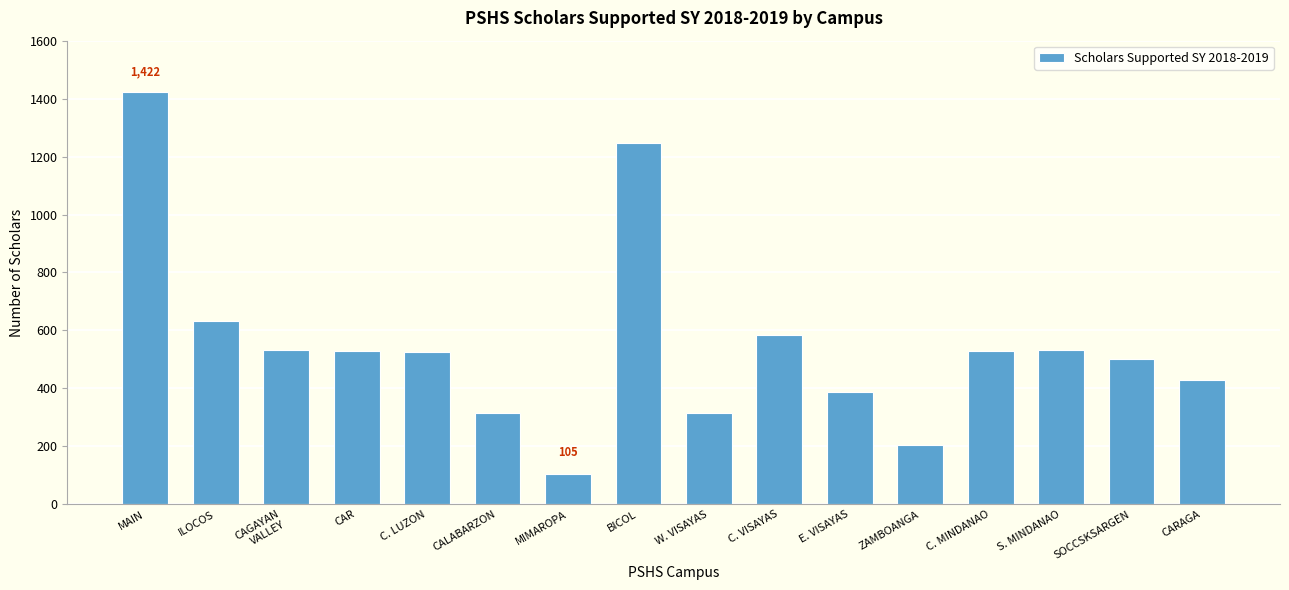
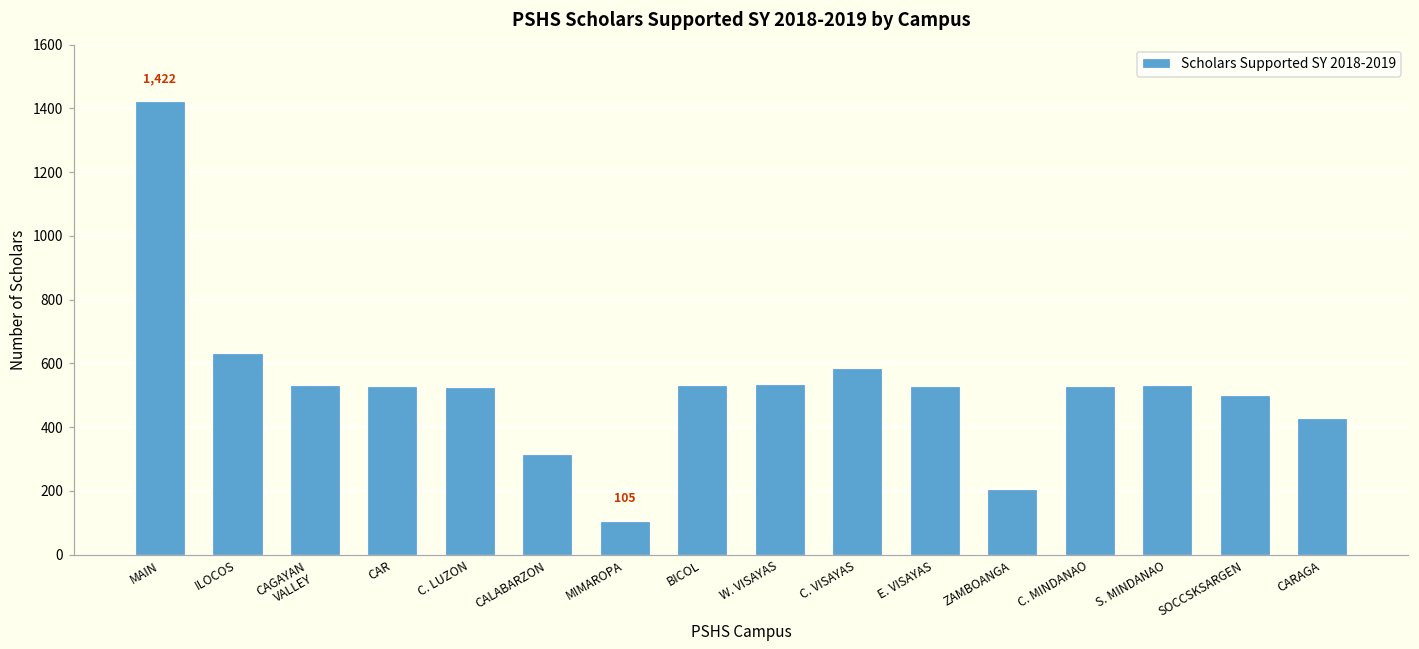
  {
    "ILOCOS": 630,
    "CAGAYAN VALLEY": 530,
    "CAR": 530,
    "C. LUZON": 530,
    "CALABARZON": 320,
-   "BICOL": 1250,
-   "W. VISAYAS": 320,
+   "BICOL": 530,
+   "W. VISAYAS": 540,
    "C. VISAYAS": 590,
-   "E. VISAYAS": 390,
+   "E. VISAYAS": 530,
    "ZAMBOANGA": 210,
    "C. MINDANAO": 530,
    "S. MINDANAO": 530,
    "SOCCSKSARGEN": 500,
    "CARAGA": 430
  }
